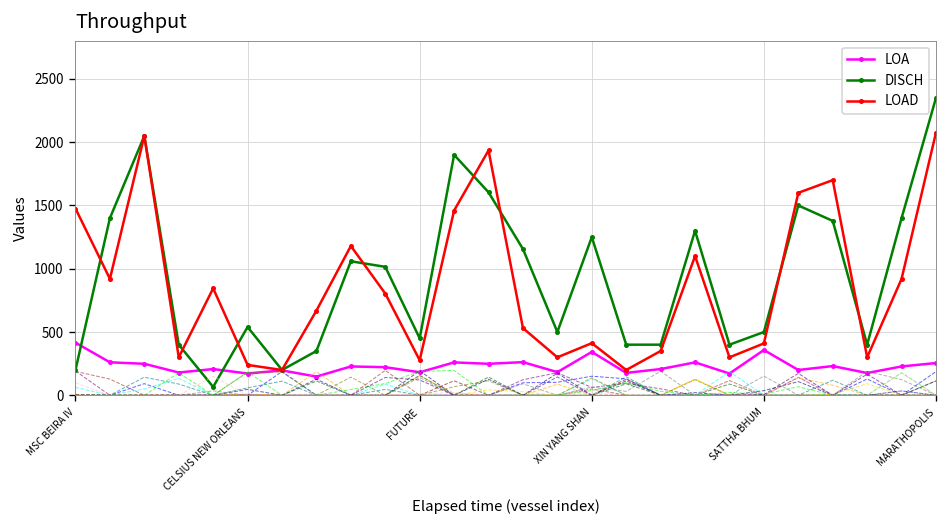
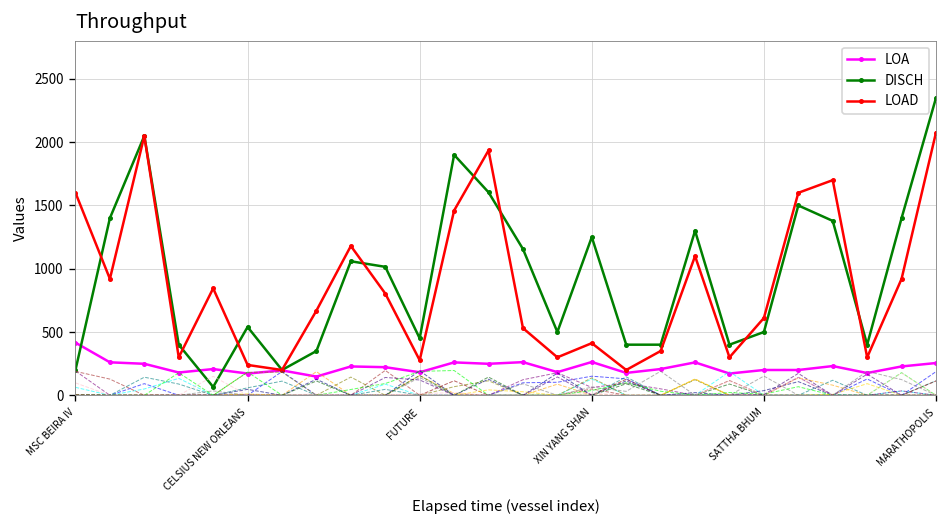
  {
    "LOA": {
      "MSC BEIRA IV": 420,
-     "XIN YANG SHAN": 340,
-     "SATTHA BHUM": 360,
+     "XIN YANG SHAN": 260,
+     "SATTHA BHUM": 200,
      "MARATHOPOLIS": 260
    },
    "LOAD": {
-     "MSC BEIRA IV": 1480,
+     "MSC BEIRA IV": 1600,
      "CELSIUS NEW ORLEANS": 240,
      "FUTURE": 280,
      "XIN YANG SHAN": 410,
-     "SATTHA BHUM": 410,
+     "SATTHA BHUM": 610,
      "MARATHOPOLIS": 2080
    }
  }
